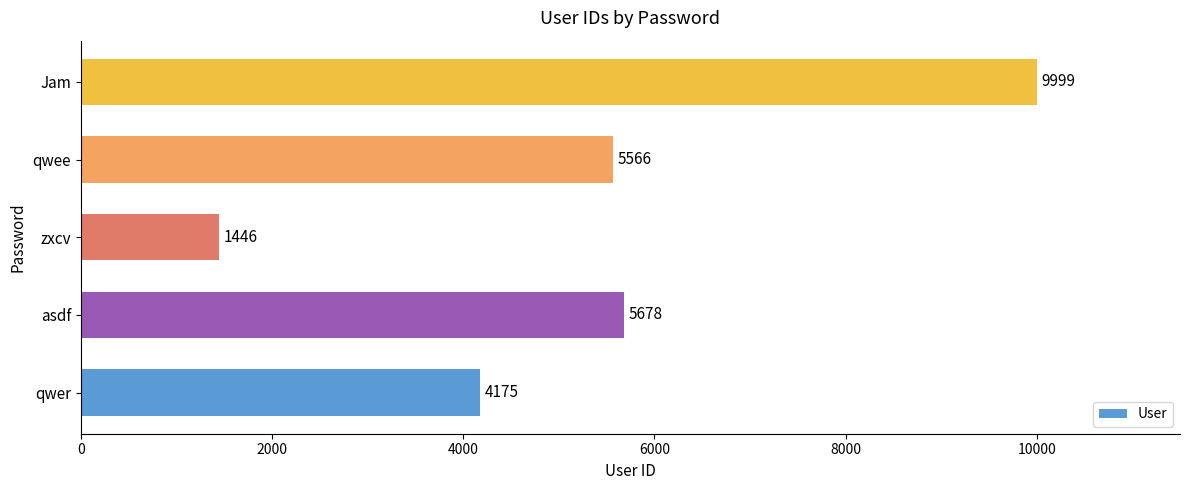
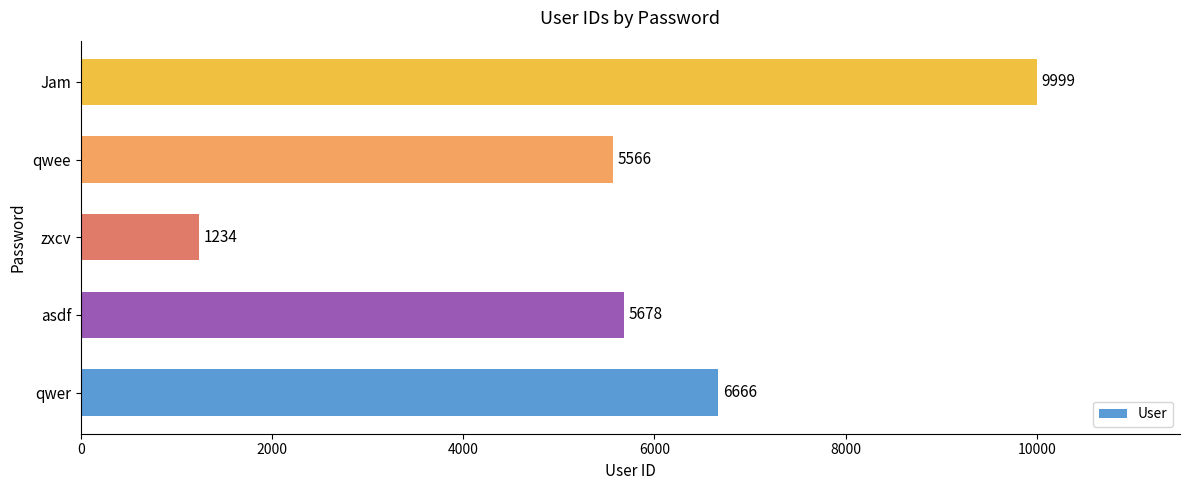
  {
    "Jam": 9999,
    "qwee": 5566,
-   "zxcv": 1446,
+   "zxcv": 1234,
    "asdf": 5678,
-   "qwer": 4175
+   "qwer": 6666
  }
